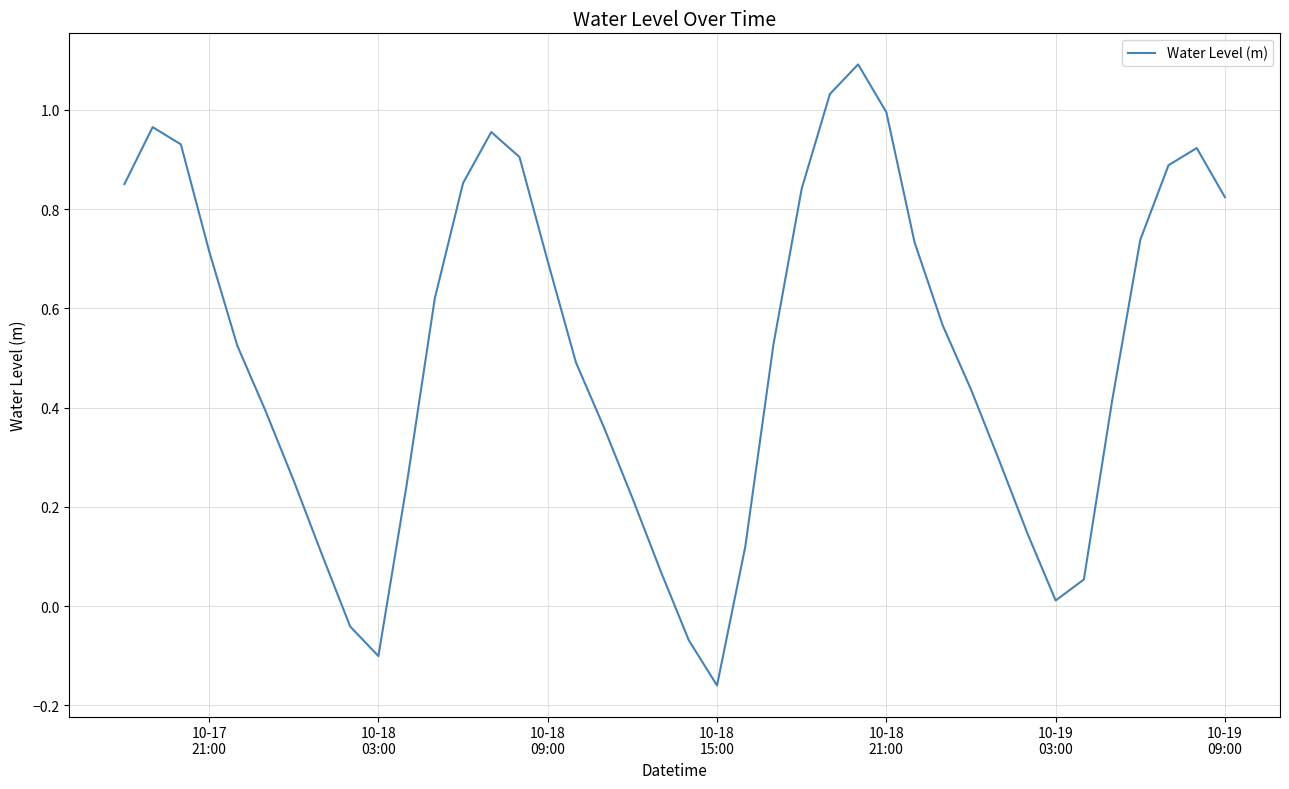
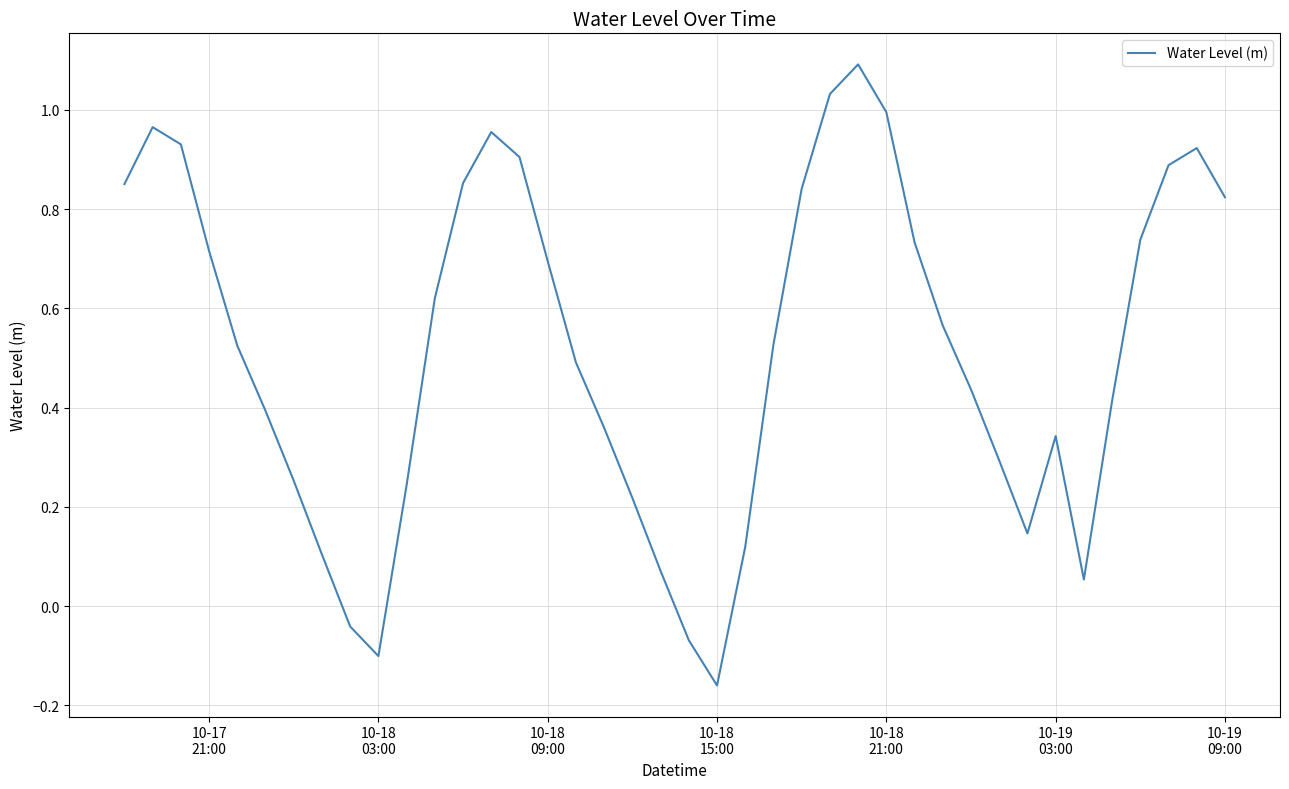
  {
    "10-17 21:00": 0.72,
    "10-18 03:00": -0.10,
    "10-18 09:00": 0.70,
    "10-18 15:00": -0.16,
    "10-18 21:00": 1.00,
-   "10-19 03:00": 0.01,
+   "10-19 03:00": 0.34,
    "10-19 09:00": 0.82
  }
